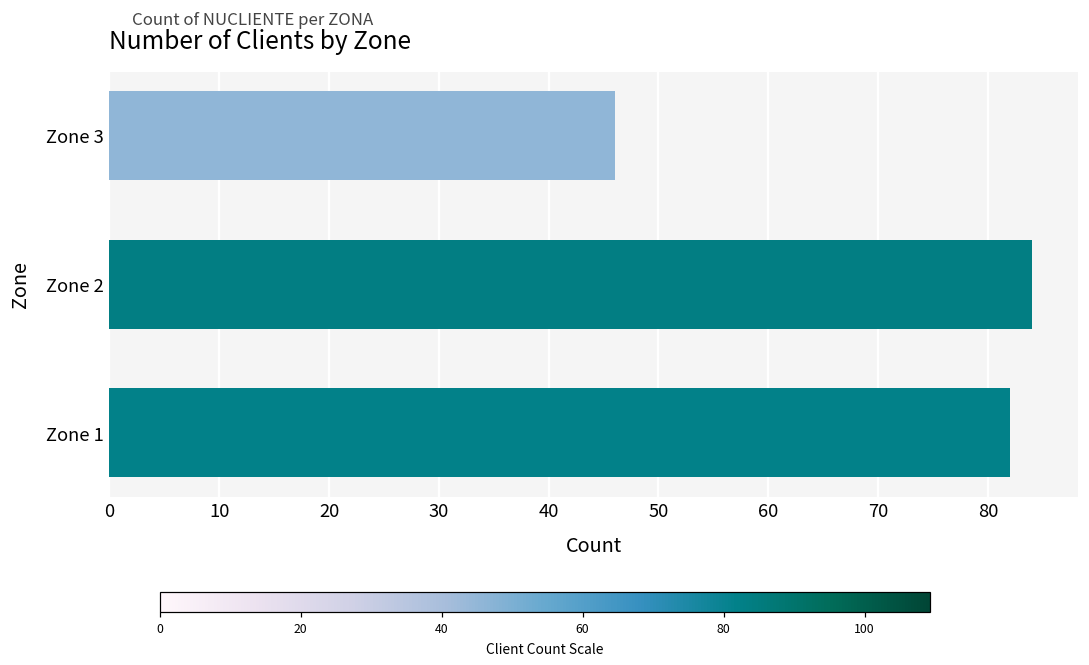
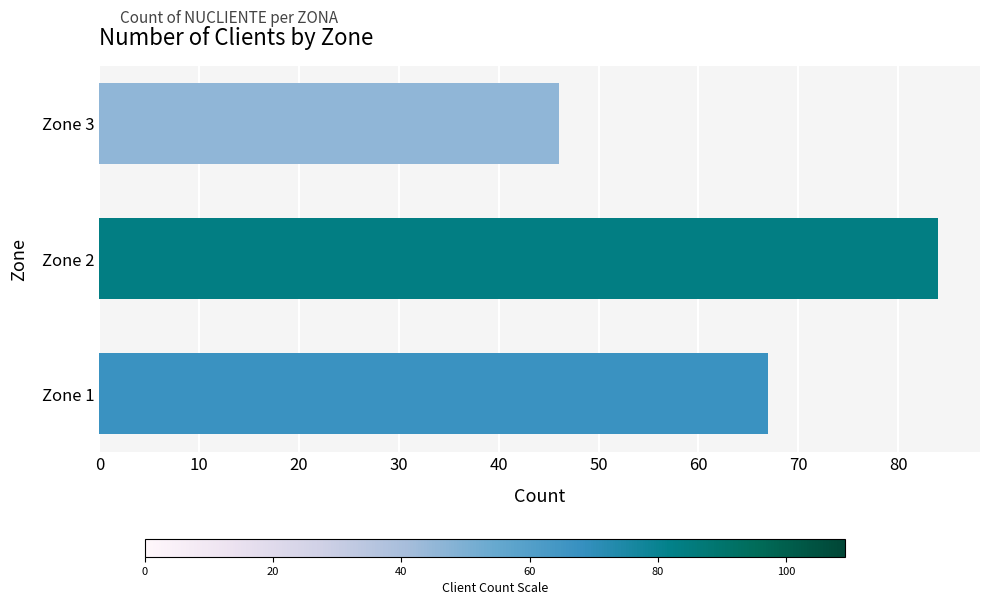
  {
    "Zone 3": 46,
    "Zone 2": 84,
-   "Zone 1": 82
+   "Zone 1": 67
  }
